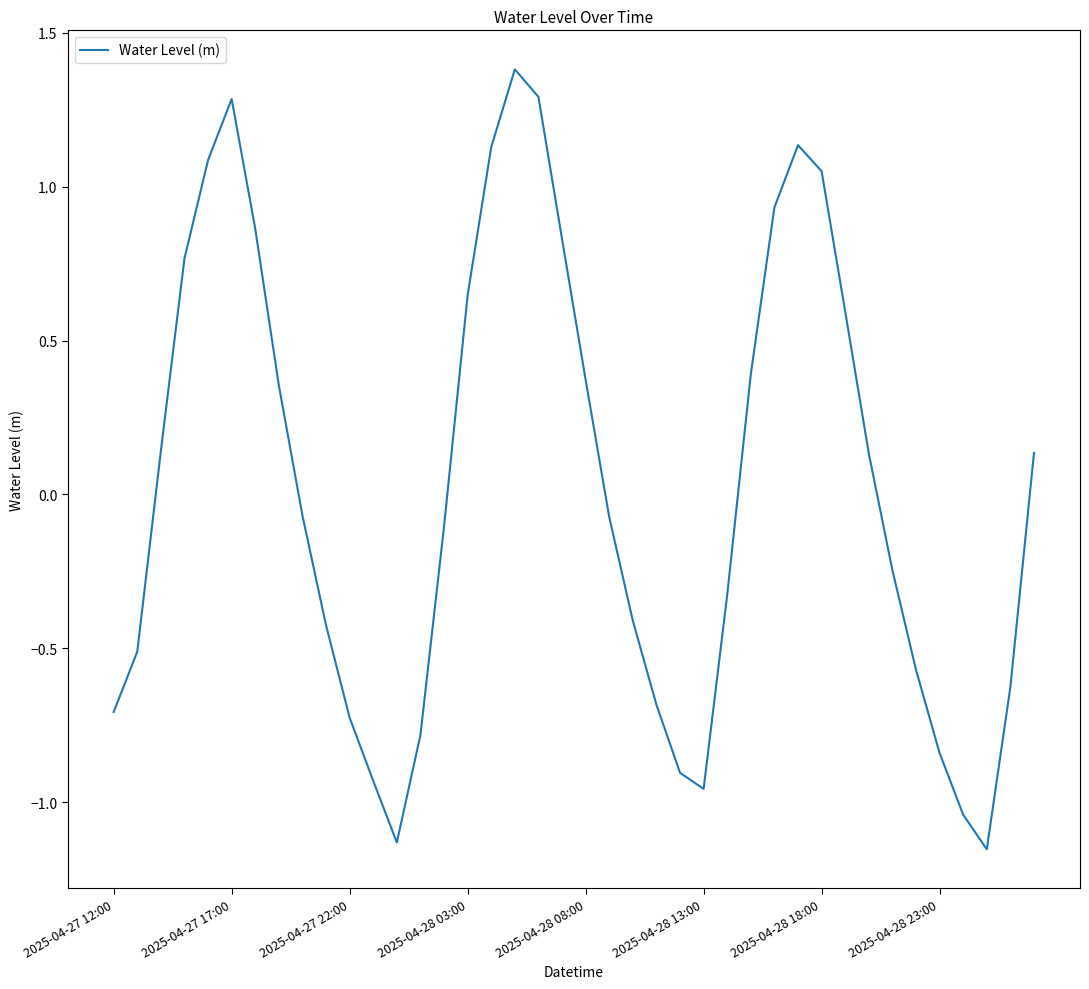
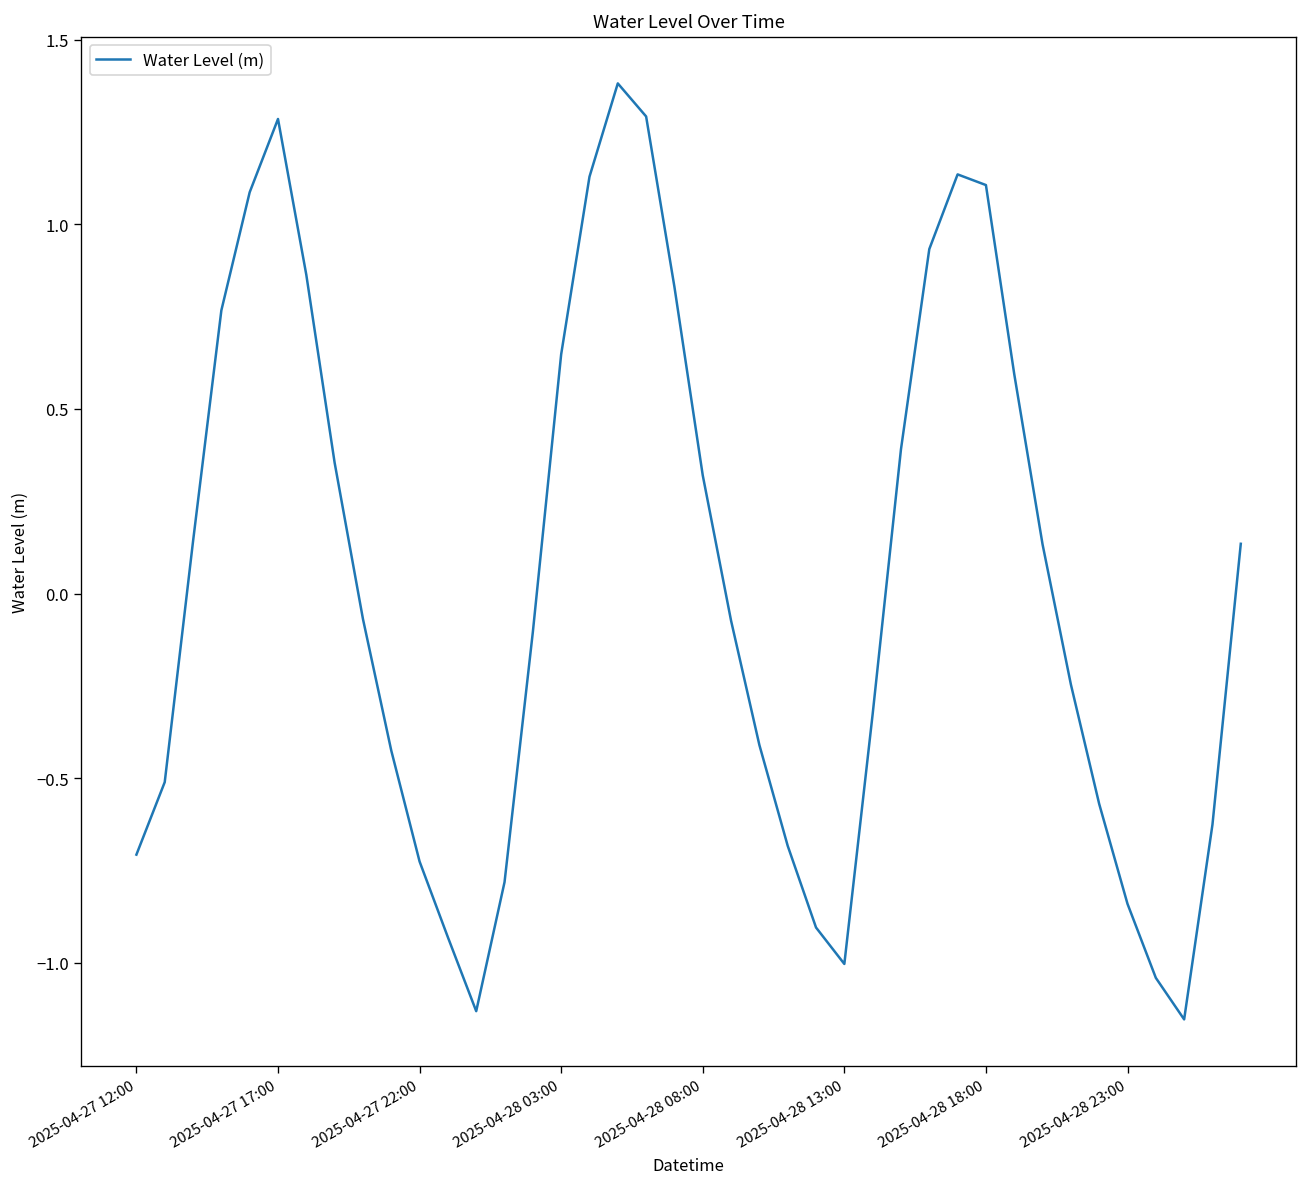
  {
    "2025-04-27 12:00": -0.71,
    "2025-04-27 17:00": 1.29,
    "2025-04-27 22:00": -0.73,
    "2025-04-28 03:00": 0.65,
-   "2025-04-28 08:00": 0.37,
-   "2025-04-28 13:00": -0.96,
-   "2025-04-28 18:00": 1.05,
+   "2025-04-28 08:00": 0.32,
+   "2025-04-28 13:00": -1.00,
+   "2025-04-28 18:00": 1.11,
    "2025-04-28 23:00": -0.84
  }
